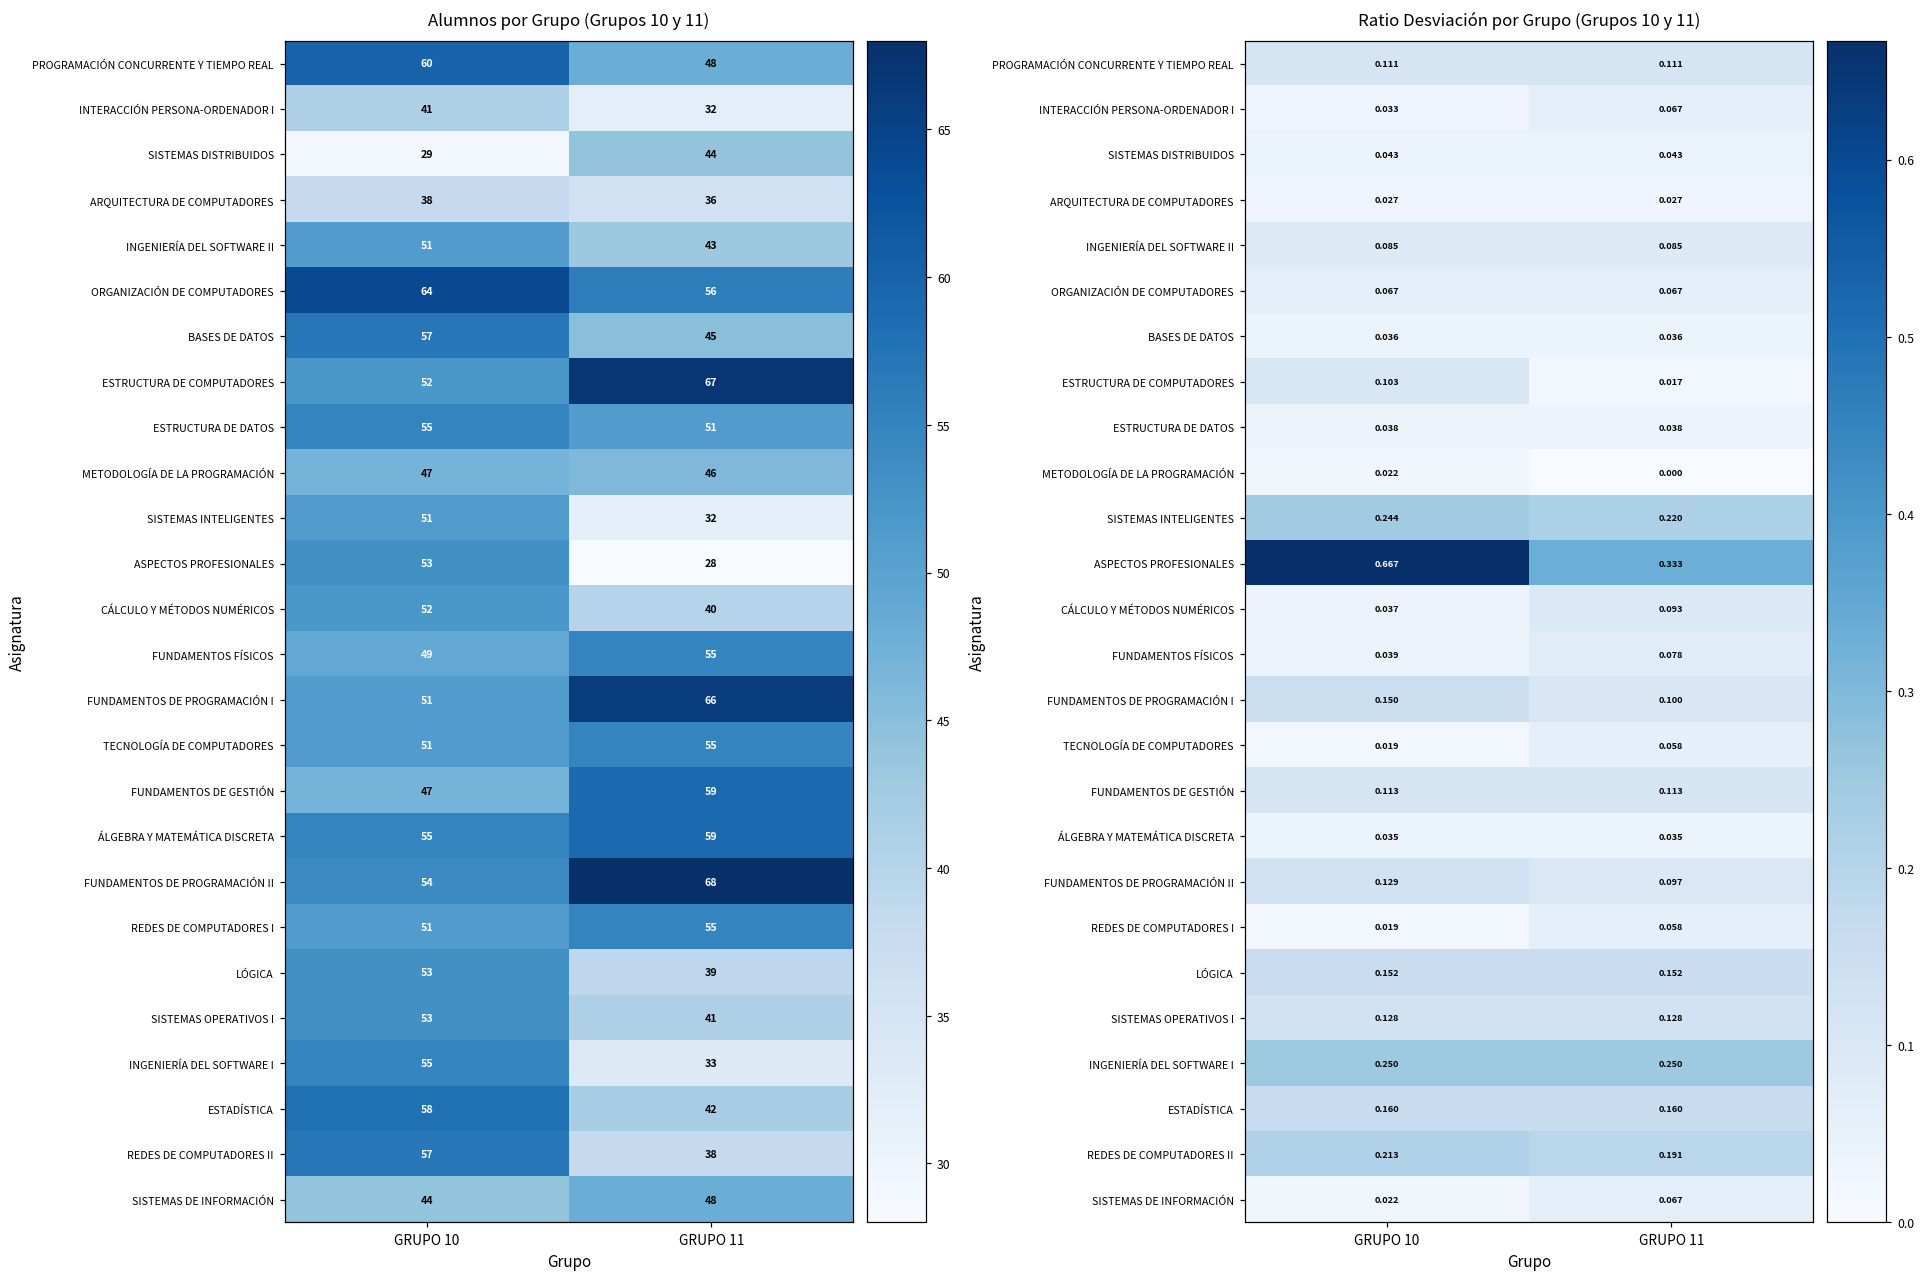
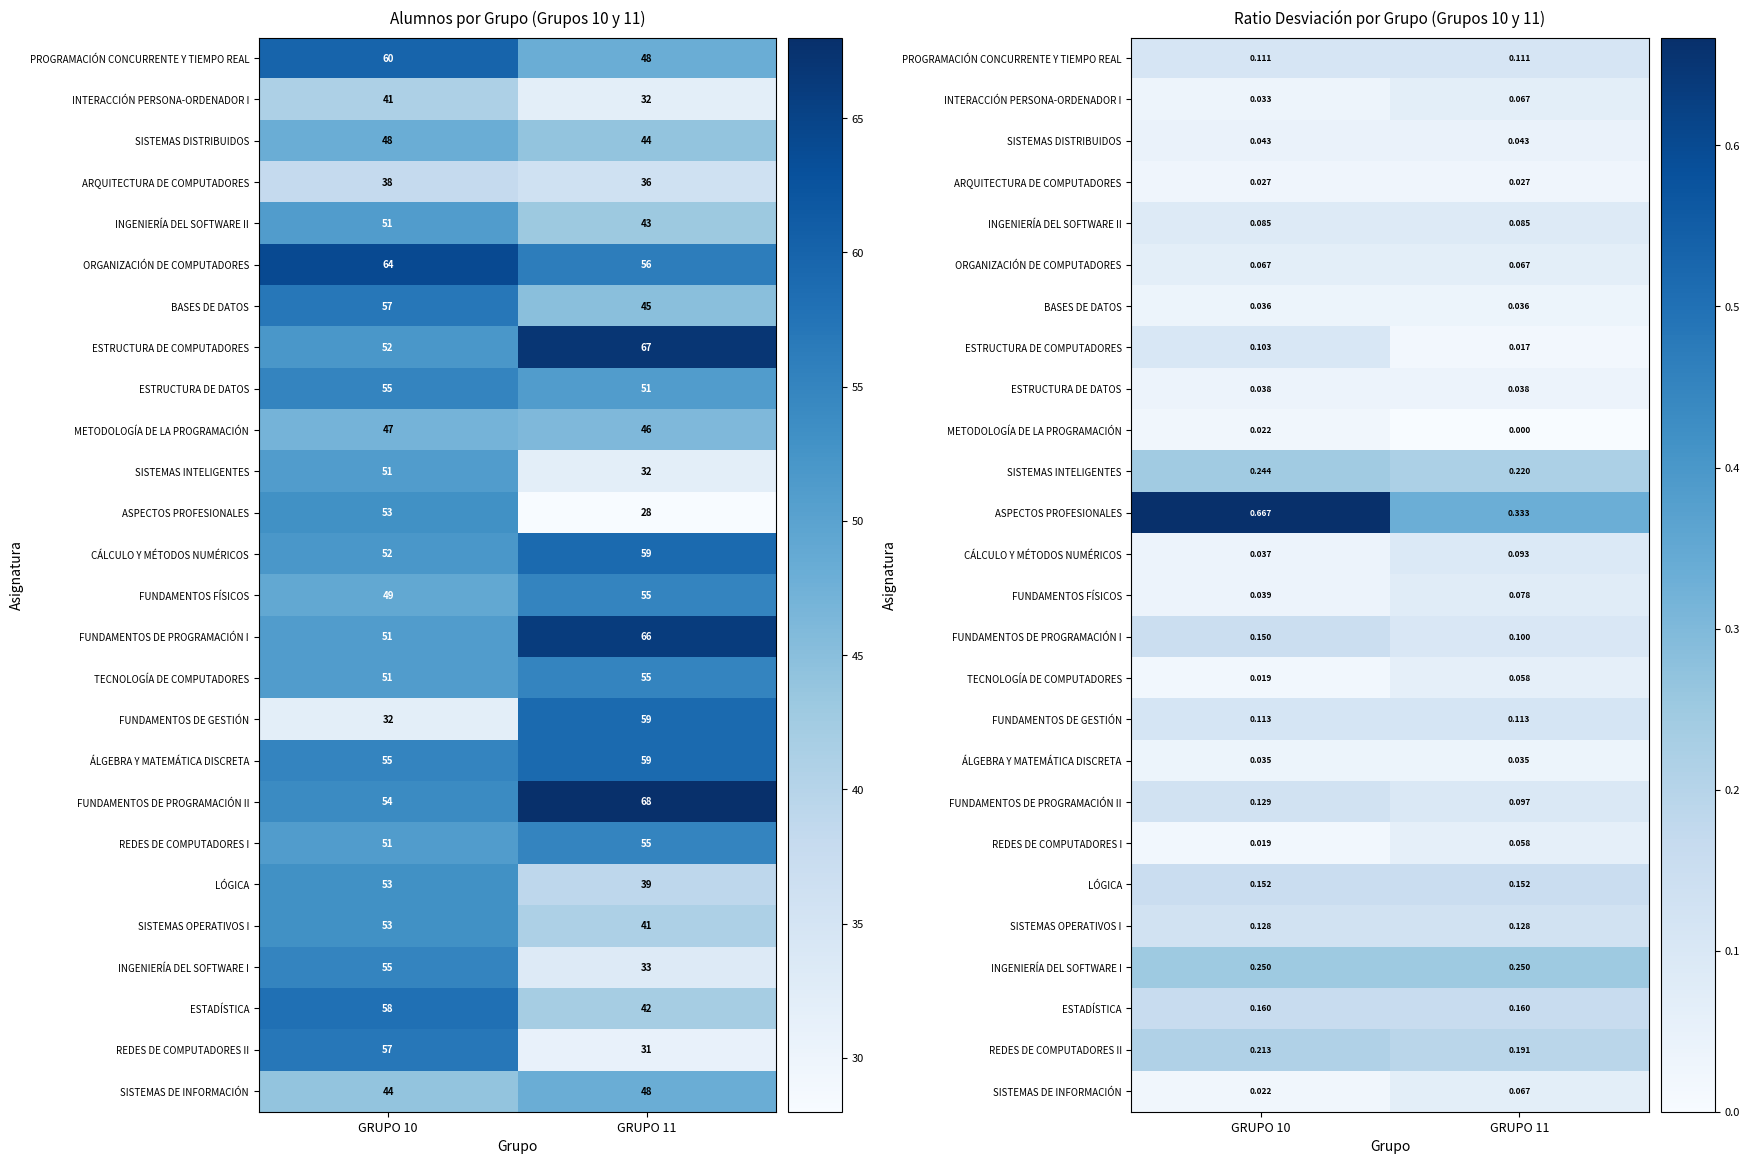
  {
    "Alumnos por Grupo (Grupos 10 y 11)": {
      "PROGRAMACIÓN CONCURRENTE Y TIEMPO REAL": {
        "GRUPO 10": 60,
        "GRUPO 11": 48
      },
      "INTERACCIÓN PERSONA-ORDENADOR I": {
        "GRUPO 10": 41,
        "GRUPO 11": 32
      },
      "SISTEMAS DISTRIBUIDOS": {
-       "GRUPO 10": 29,
+       "GRUPO 10": 48,
        "GRUPO 11": 44
      },
      "ARQUITECTURA DE COMPUTADORES": {
        "GRUPO 10": 38,
        "GRUPO 11": 36
      },
      "INGENIERÍA DEL SOFTWARE II": {
        "GRUPO 10": 51,
        "GRUPO 11": 43
      },
      "ORGANIZACIÓN DE COMPUTADORES": {
        "GRUPO 10": 64,
        "GRUPO 11": 56
      },
      "BASES DE DATOS": {
        "GRUPO 10": 57,
        "GRUPO 11": 45
      },
      "ESTRUCTURA DE COMPUTADORES": {
        "GRUPO 10": 52,
        "GRUPO 11": 67
      },
      "ESTRUCTURA DE DATOS": {
        "GRUPO 10": 55,
        "GRUPO 11": 51
      },
      "METODOLOGÍA DE LA PROGRAMACIÓN": {
        "GRUPO 10": 47,
        "GRUPO 11": 46
      },
      "SISTEMAS INTELIGENTES": {
        "GRUPO 10": 51,
        "GRUPO 11": 32
      },
      "ASPECTOS PROFESIONALES": {
        "GRUPO 10": 53,
        "GRUPO 11": 28
      },
      "CÁLCULO Y MÉTODOS NUMÉRICOS": {
        "GRUPO 10": 52,
-       "GRUPO 11": 40
+       "GRUPO 11": 59
      },
      "FUNDAMENTOS FÍSICOS": {
        "GRUPO 10": 49,
        "GRUPO 11": 55
      },
      "FUNDAMENTOS DE PROGRAMACIÓN I": {
        "GRUPO 10": 51,
        "GRUPO 11": 66
      },
      "TECNOLOGÍA DE COMPUTADORES": {
        "GRUPO 10": 51,
        "GRUPO 11": 55
      },
      "FUNDAMENTOS DE GESTIÓN": {
-       "GRUPO 10": 47,
+       "GRUPO 10": 32,
        "GRUPO 11": 59
      },
      "ÁLGEBRA Y MATEMÁTICA DISCRETA": {
        "GRUPO 10": 55,
        "GRUPO 11": 59
      },
      "FUNDAMENTOS DE PROGRAMACIÓN II": {
        "GRUPO 10": 54,
        "GRUPO 11": 68
      },
      "REDES DE COMPUTADORES I": {
        "GRUPO 10": 51,
        "GRUPO 11": 55
      },
      "LÓGICA": {
        "GRUPO 10": 53,
        "GRUPO 11": 39
      },
      "SISTEMAS OPERATIVOS I": {
        "GRUPO 10": 53,
        "GRUPO 11": 41
      },
      "INGENIERÍA DEL SOFTWARE I": {
        "GRUPO 10": 55,
        "GRUPO 11": 33
      },
      "ESTADÍSTICA": {
        "GRUPO 10": 58,
        "GRUPO 11": 42
      },
      "REDES DE COMPUTADORES II": {
        "GRUPO 10": 57,
-       "GRUPO 11": 38
+       "GRUPO 11": 31
      },
      "SISTEMAS DE INFORMACIÓN": {
        "GRUPO 10": 44,
        "GRUPO 11": 48
      }
    },
    "Ratio Desviación por Grupo (Grupos 10 y 11)": {
      "PROGRAMACIÓN CONCURRENTE Y TIEMPO REAL": {
        "GRUPO 10": 0.111,
        "GRUPO 11": 0.111
      },
      "INTERACCIÓN PERSONA-ORDENADOR I": {
        "GRUPO 10": 0.033,
        "GRUPO 11": 0.067
      },
      "SISTEMAS DISTRIBUIDOS": {
        "GRUPO 10": 0.043,
        "GRUPO 11": 0.043
      },
      "ARQUITECTURA DE COMPUTADORES": {
        "GRUPO 10": 0.027,
        "GRUPO 11": 0.027
      },
      "INGENIERÍA DEL SOFTWARE II": {
        "GRUPO 10": 0.085,
        "GRUPO 11": 0.085
      },
      "ORGANIZACIÓN DE COMPUTADORES": {
        "GRUPO 10": 0.067,
        "GRUPO 11": 0.067
      },
      "BASES DE DATOS": {
        "GRUPO 10": 0.036,
        "GRUPO 11": 0.036
      },
      "ESTRUCTURA DE COMPUTADORES": {
        "GRUPO 10": 0.103,
        "GRUPO 11": 0.017
      },
      "ESTRUCTURA DE DATOS": {
        "GRUPO 10": 0.038,
        "GRUPO 11": 0.038
      },
      "METODOLOGÍA DE LA PROGRAMACIÓN": {
        "GRUPO 10": 0.022,
        "GRUPO 11": 0.000
      },
      "SISTEMAS INTELIGENTES": {
        "GRUPO 10": 0.244,
        "GRUPO 11": 0.220
      },
      "ASPECTOS PROFESIONALES": {
        "GRUPO 10": 0.667,
        "GRUPO 11": 0.333
      },
      "CÁLCULO Y MÉTODOS NUMÉRICOS": {
        "GRUPO 10": 0.037,
        "GRUPO 11": 0.093
      },
      "FUNDAMENTOS FÍSICOS": {
        "GRUPO 10": 0.039,
        "GRUPO 11": 0.078
      },
      "FUNDAMENTOS DE PROGRAMACIÓN I": {
        "GRUPO 10": 0.150,
        "GRUPO 11": 0.100
      },
      "TECNOLOGÍA DE COMPUTADORES": {
        "GRUPO 10": 0.019,
        "GRUPO 11": 0.058
      },
      "FUNDAMENTOS DE GESTIÓN": {
        "GRUPO 10": 0.113,
        "GRUPO 11": 0.113
      },
      "ÁLGEBRA Y MATEMÁTICA DISCRETA": {
        "GRUPO 10": 0.035,
        "GRUPO 11": 0.035
      },
      "FUNDAMENTOS DE PROGRAMACIÓN II": {
        "GRUPO 10": 0.129,
        "GRUPO 11": 0.097
      },
      "REDES DE COMPUTADORES I": {
        "GRUPO 10": 0.019,
        "GRUPO 11": 0.058
      },
      "LÓGICA": {
        "GRUPO 10": 0.152,
        "GRUPO 11": 0.152
      },
      "SISTEMAS OPERATIVOS I": {
        "GRUPO 10": 0.128,
        "GRUPO 11": 0.128
      },
      "INGENIERÍA DEL SOFTWARE I": {
        "GRUPO 10": 0.250,
        "GRUPO 11": 0.250
      },
      "ESTADÍSTICA": {
        "GRUPO 10": 0.160,
        "GRUPO 11": 0.160
      },
      "REDES DE COMPUTADORES II": {
        "GRUPO 10": 0.213,
        "GRUPO 11": 0.191
      },
      "SISTEMAS DE INFORMACIÓN": {
        "GRUPO 10": 0.022,
        "GRUPO 11": 0.067
      }
    }
  }
